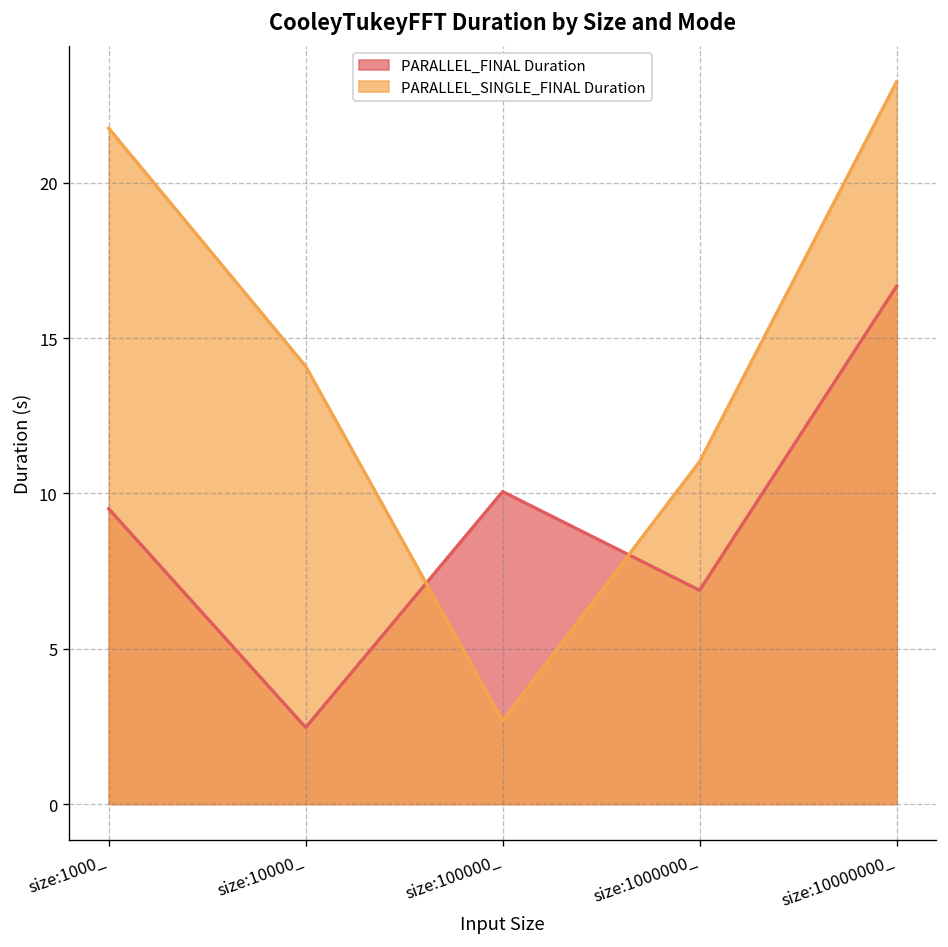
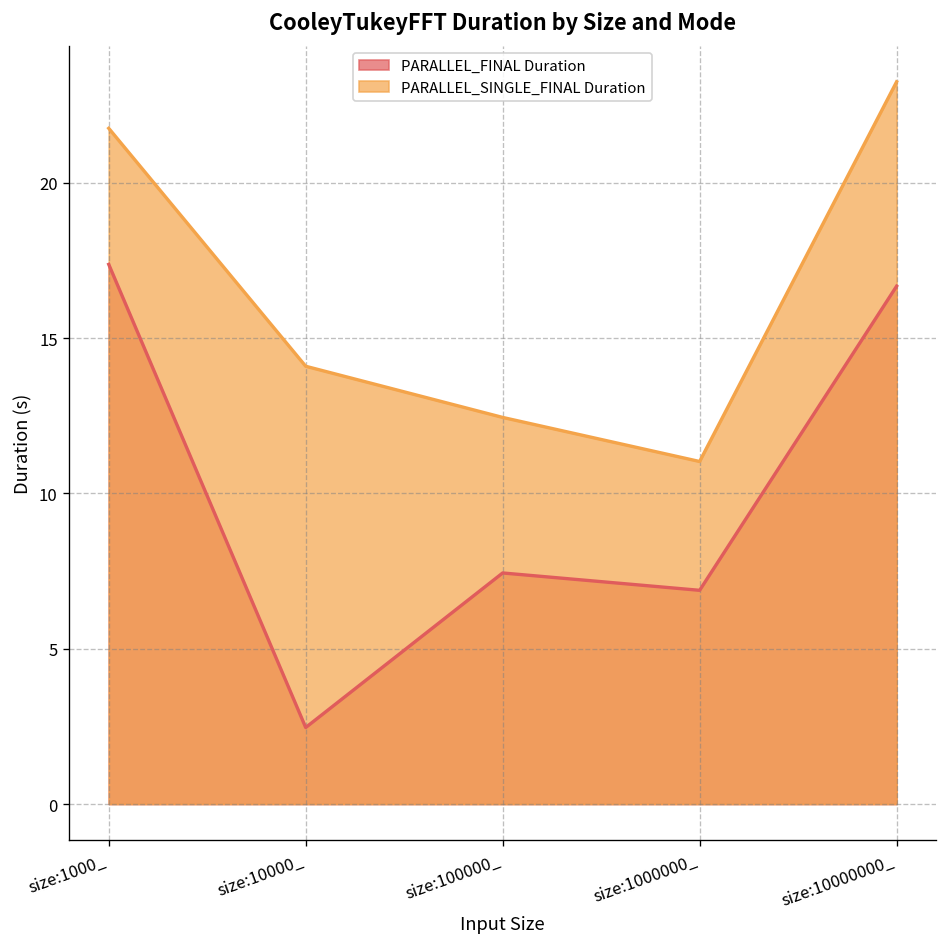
  {
    "PARALLEL_FINAL Duration": {
-     "size:1000_": 9.5,
+     "size:1000_": 17.4,
      "size:10000_": 2.5,
-     "size:100000_": 10.1,
+     "size:100000_": 7.4,
      "size:1000000_": 6.9,
      "size:10000000_": 16.7
    },
    "PARALLEL_SINGLE_FINAL Duration": {
      "size:1000_": 21.8,
      "size:10000_": 14.1,
-     "size:100000_": 2.7,
+     "size:100000_": 12.4,
      "size:1000000_": 11.0,
      "size:10000000_": 23.3
    }
  }
